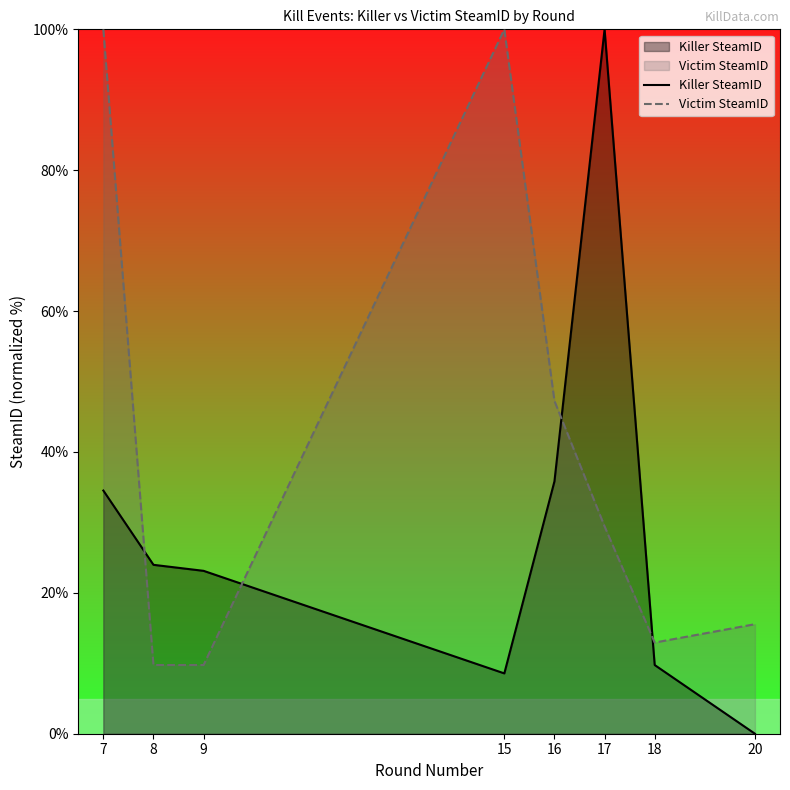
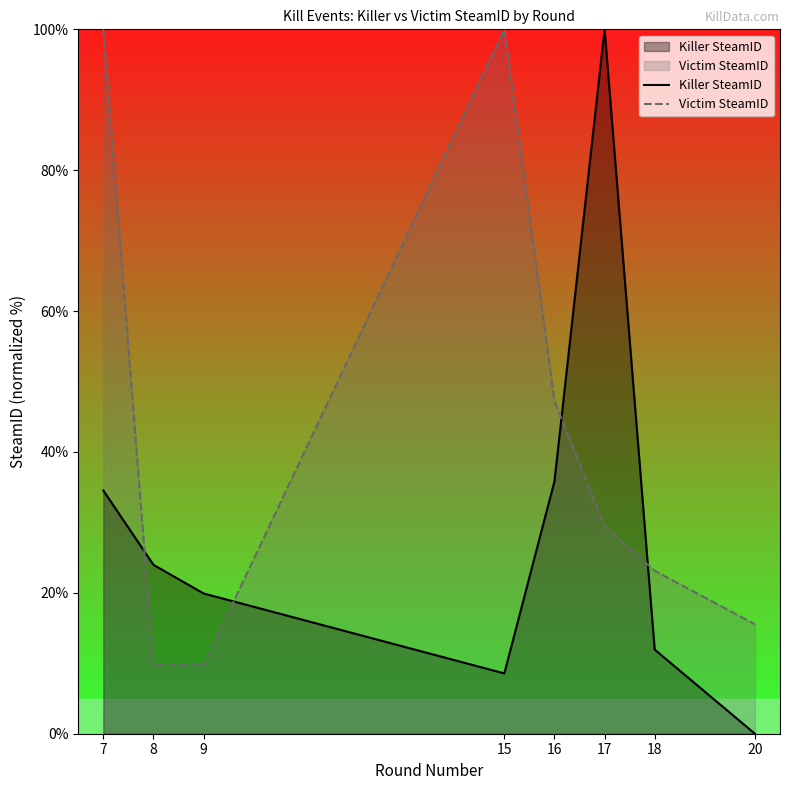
  {
    "Killer SteamID": {
      "7": "35%",
      "8": "24%",
-     "9": "23%",
+     "9": "20%",
      "15": "9%",
      "16": "36%",
      "17": "100%",
-     "18": "10%"
+     "18": "12%"
    },
    "Victim SteamID": {
      "7": "100%",
      "8": "10%",
      "9": "10%",
      "15": "100%",
      "16": "47%",
      "17": "29%",
-     "18": "13%",
+     "18": "23%",
      "20": "16%"
    }
  }
